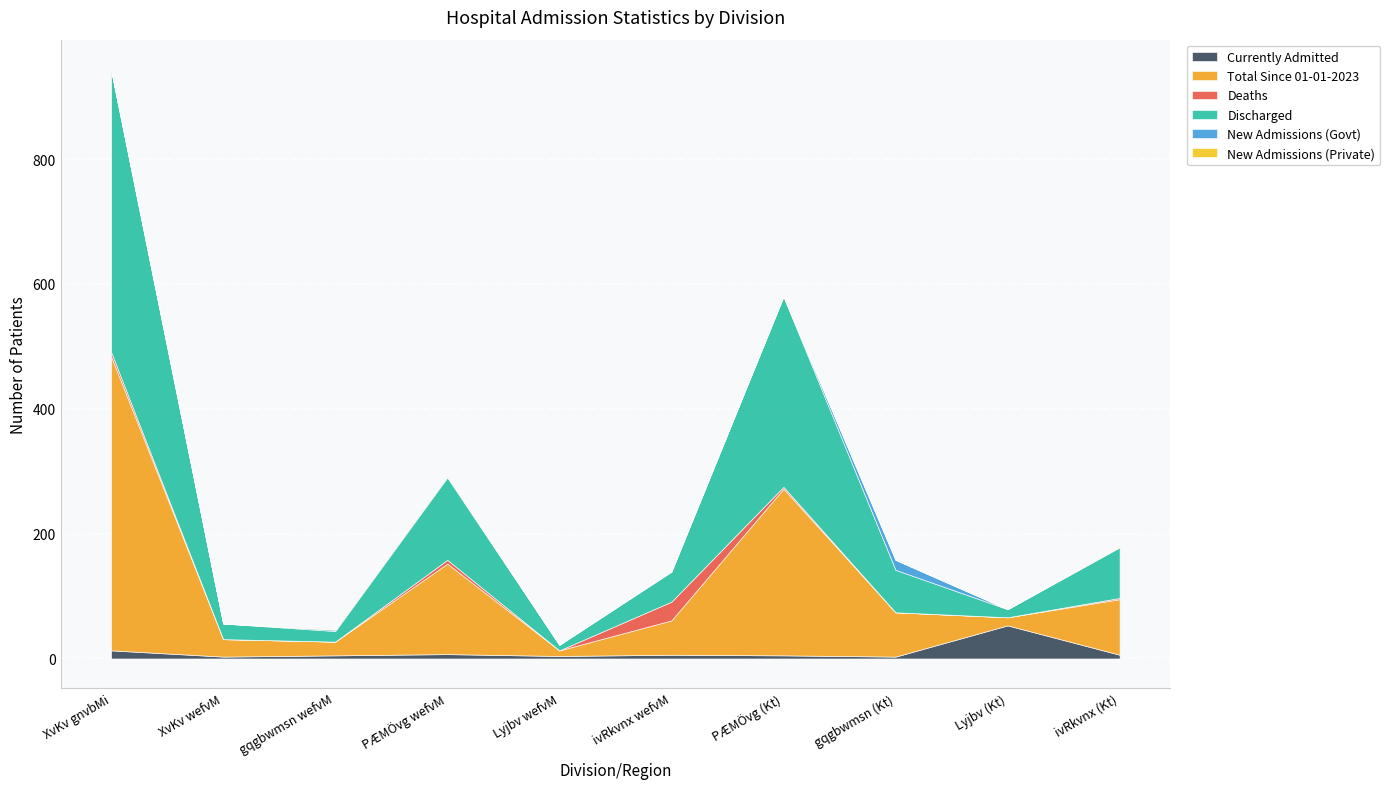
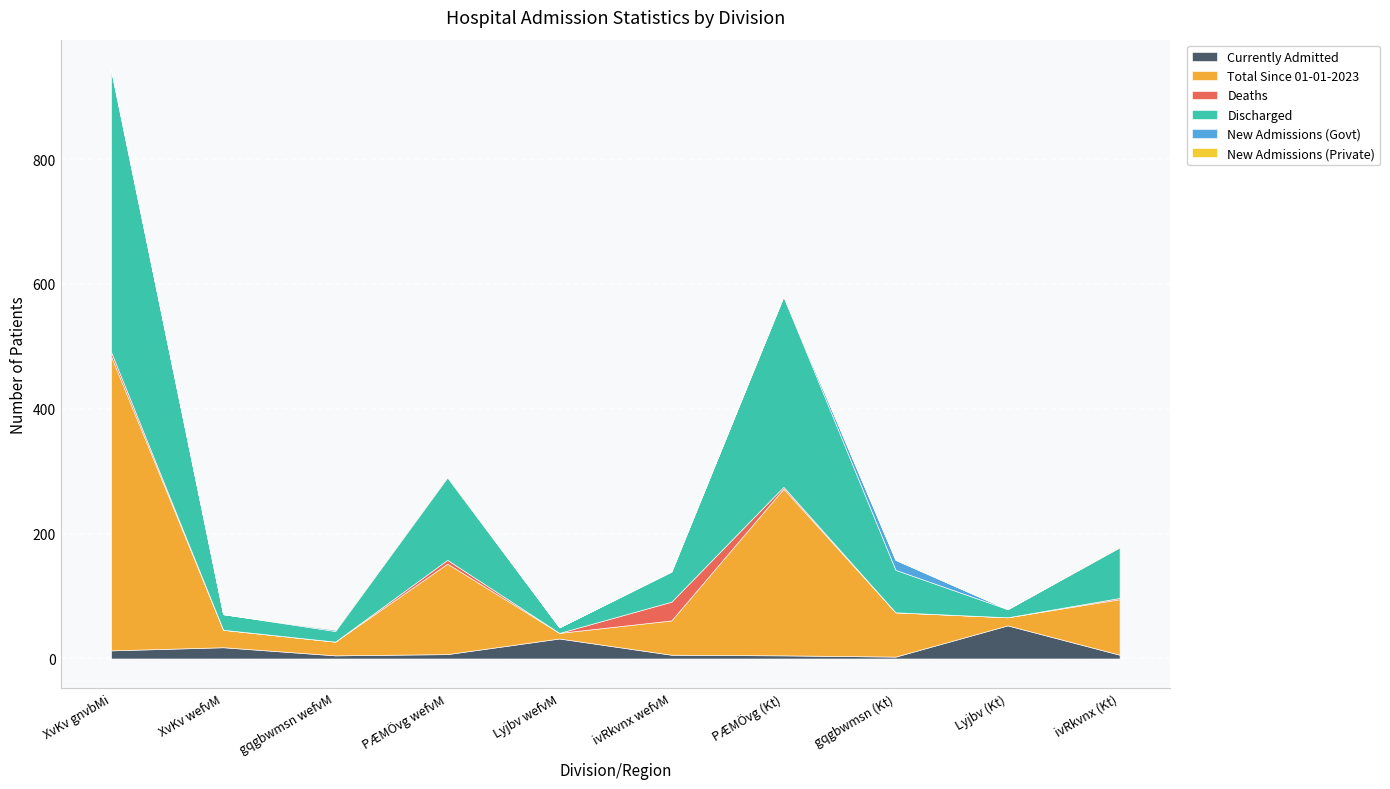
  {
    "Currently Admitted": {
      "XvKv gnvbMi": 10,
-     "XvKv wefvM": 0,
+     "XvKv wefvM": 20,
      "gqgbwmsn wefvM": 10,
      "PÆMÖvg wefvM": 10,
-     "Lyjbv wefvM": 0,
+     "Lyjbv wefvM": 30,
      "ivRkvnx wefvM": 10,
      "PÆMÖvg (Kt)": 10,
      "Lyjbv (Kt)": 50,
      "ivRkvnx (Kt)": 10
    },
    "Deaths": {
      "XvKv gnvbMi": 10,
      "PÆMÖvg wefvM": 10,
      "ivRkvnx wefvM": 30
    },
    "Discharged": {
      "gqgbwmsn (Kt)": 70
    }
  }
